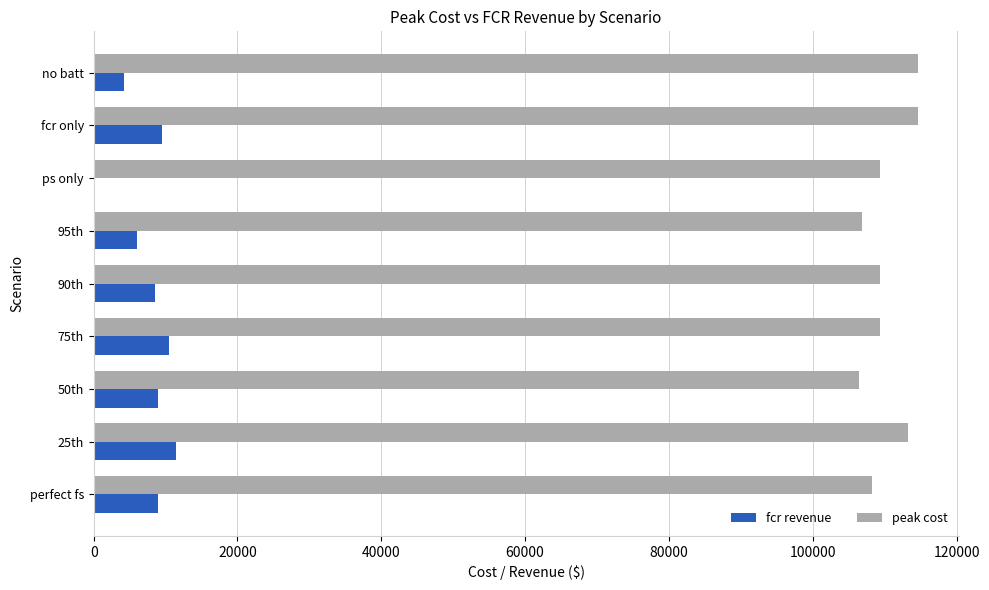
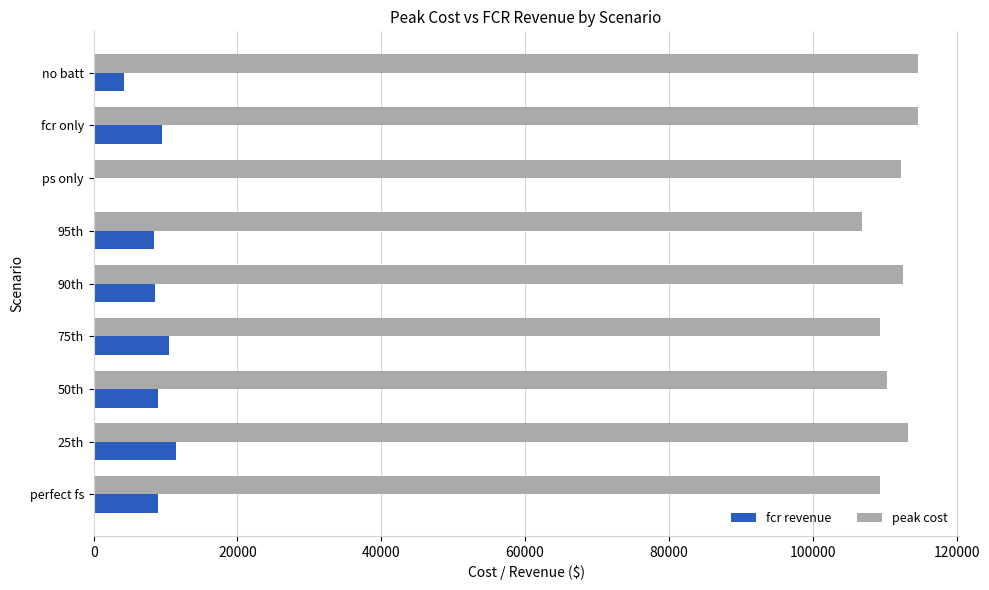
  {
    "fcr revenue": {
      "no batt": 4000,
      "fcr only": 10000,
      "ps only": 0,
-     "95th": 6000,
+     "95th": 8000,
      "90th": 9000,
      "75th": 10000,
      "50th": 9000,
      "25th": 11000,
      "perfect fs": 9000
    },
    "peak cost": {
      "no batt": 115000,
      "fcr only": 115000,
-     "ps only": 109000,
+     "ps only": 112000,
      "95th": 107000,
-     "90th": 109000,
+     "90th": 113000,
      "75th": 109000,
-     "50th": 106000,
+     "50th": 110000,
      "25th": 113000,
-     "perfect fs": 108000
+     "perfect fs": 109000
    }
  }
